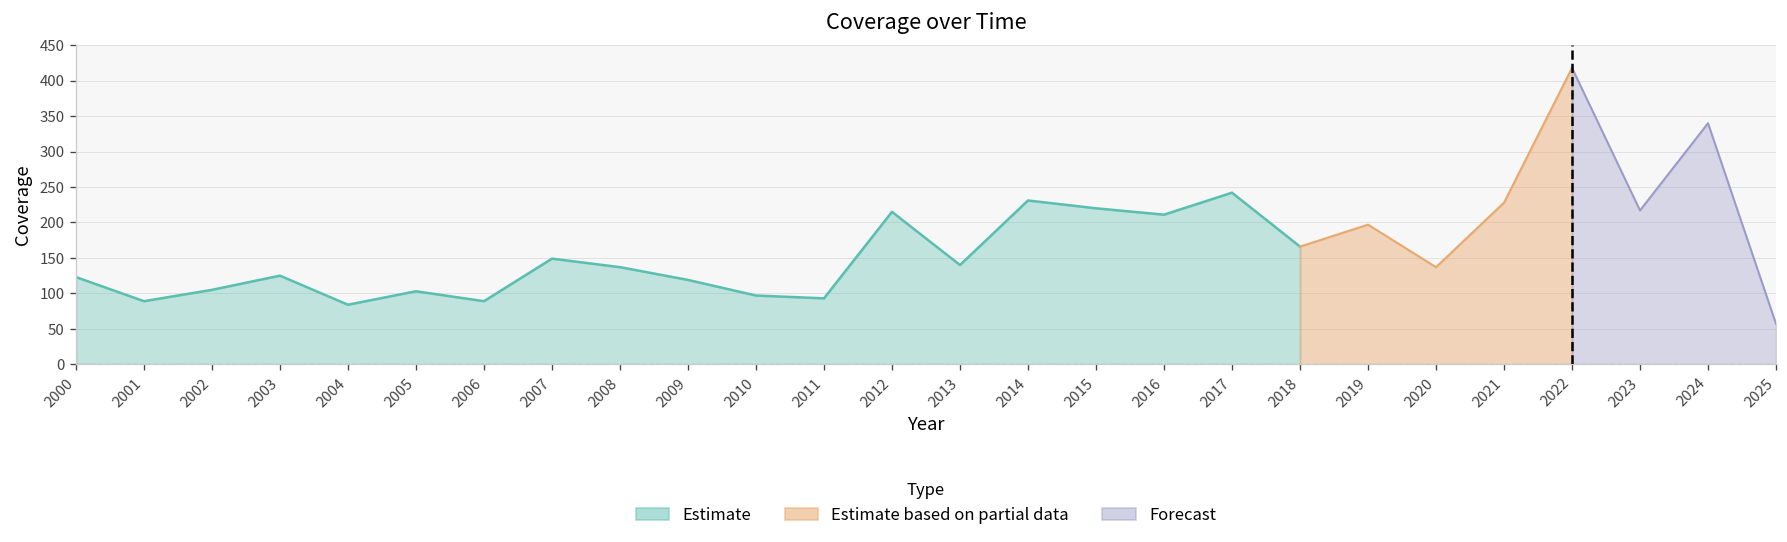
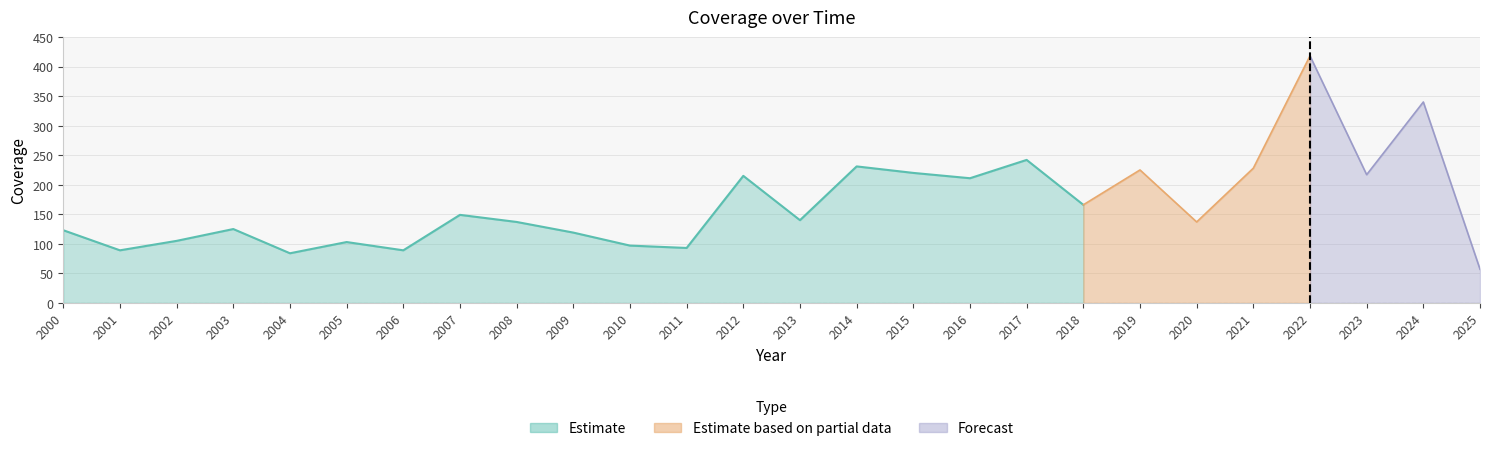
  {
    "Estimate based on partial data": {
-     "2019": 200,
+     "2019": 230,
      "2020": 140,
      "2021": 230
    }
  }
